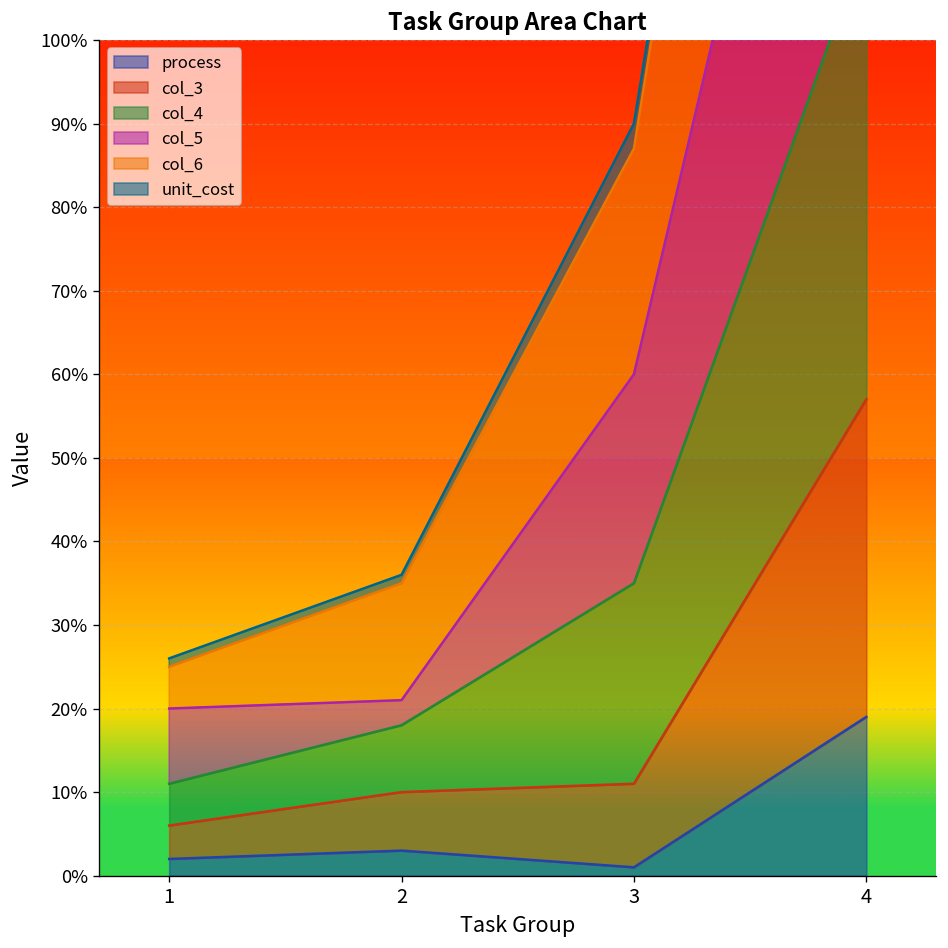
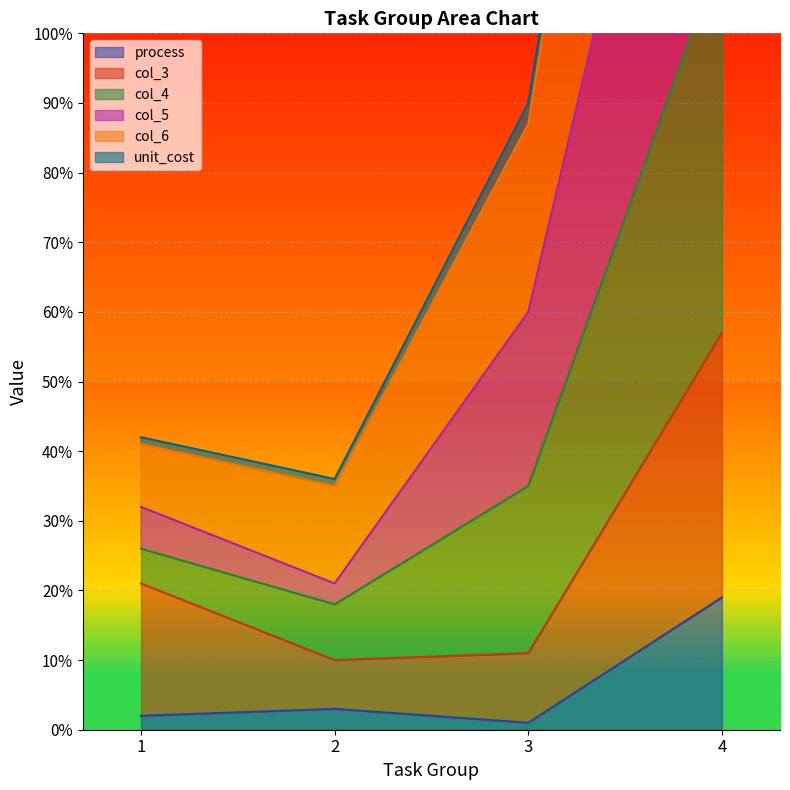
  {
    "col_3": {
-     "1": "4%",
+     "1": "19%",
      "2": "7%",
      "3": "10%",
      "4": "38%"
    },
    "col_4": {
      "1": "5%",
      "2": "8%",
      "3": "24%"
    },
    "col_5": {
-     "1": "9%",
+     "1": "6%",
      "2": "3%",
      "3": "25%"
    },
    "col_6": {
-     "1": "5%",
+     "1": "9%",
      "2": "14%",
      "3": "27%"
    }
  }
